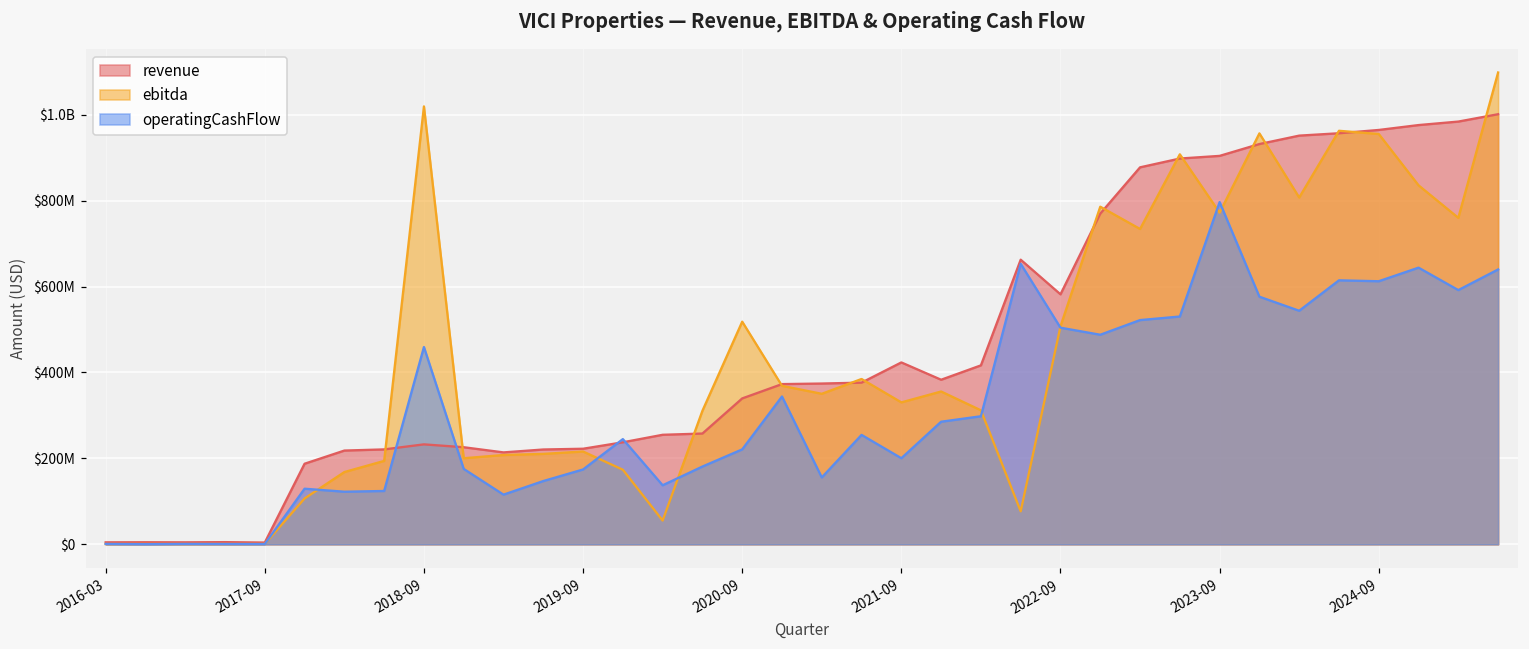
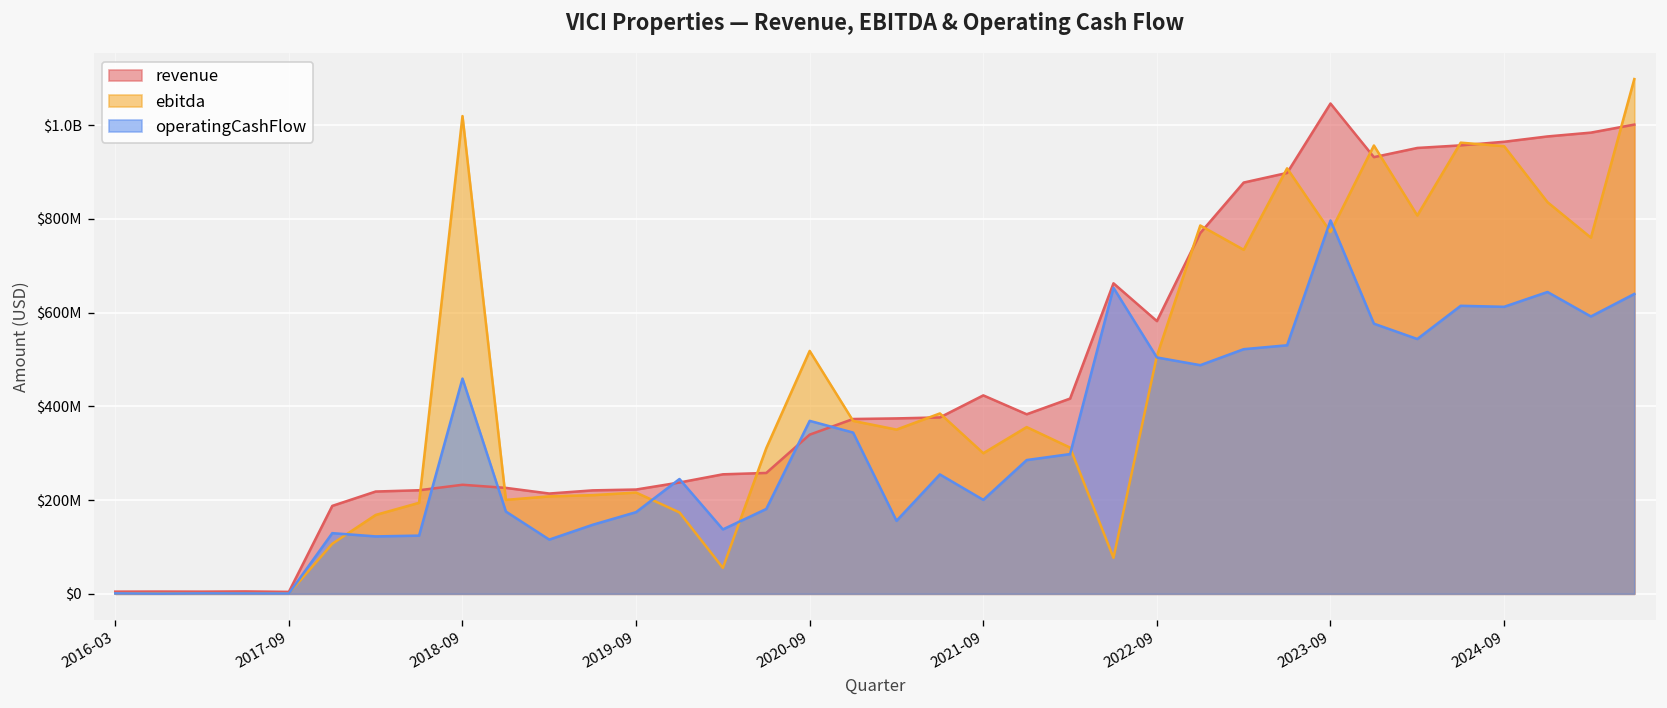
  {
    "revenue": {
      "2018-09": "$230000000",
      "2019-09": "$220000000",
      "2020-09": "$340000000",
      "2021-09": "$420000000",
      "2022-09": "$580000000",
-     "2023-09": "$900000000",
+     "2023-09": "$1050000000",
      "2024-09": "$960000000"
    },
    "ebitda": {
      "2018-09": "$1020000000",
      "2019-09": "$220000000",
      "2020-09": "$520000000",
-     "2021-09": "$330000000",
+     "2021-09": "$300000000",
      "2023-09": "$770000000",
      "2024-09": "$960000000"
    },
    "operatingCashFlow": {
      "2018-09": "$460000000",
      "2019-09": "$170000000",
-     "2020-09": "$220000000",
+     "2020-09": "$370000000",
      "2021-09": "$200000000",
      "2023-09": "$800000000",
      "2024-09": "$610000000"
    }
  }
